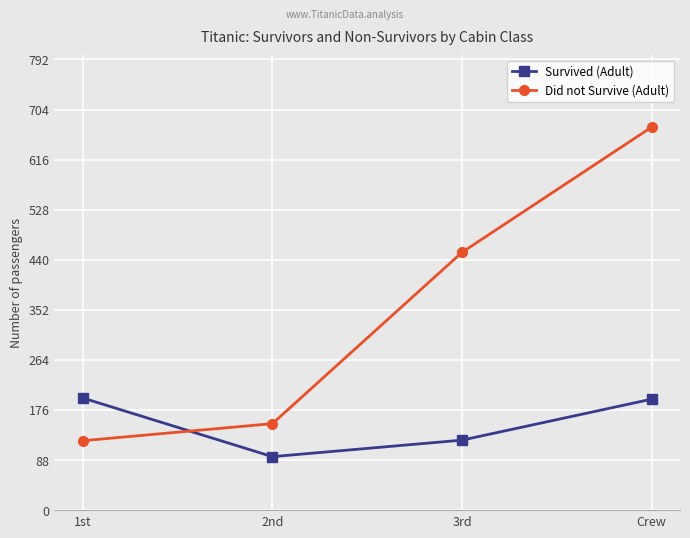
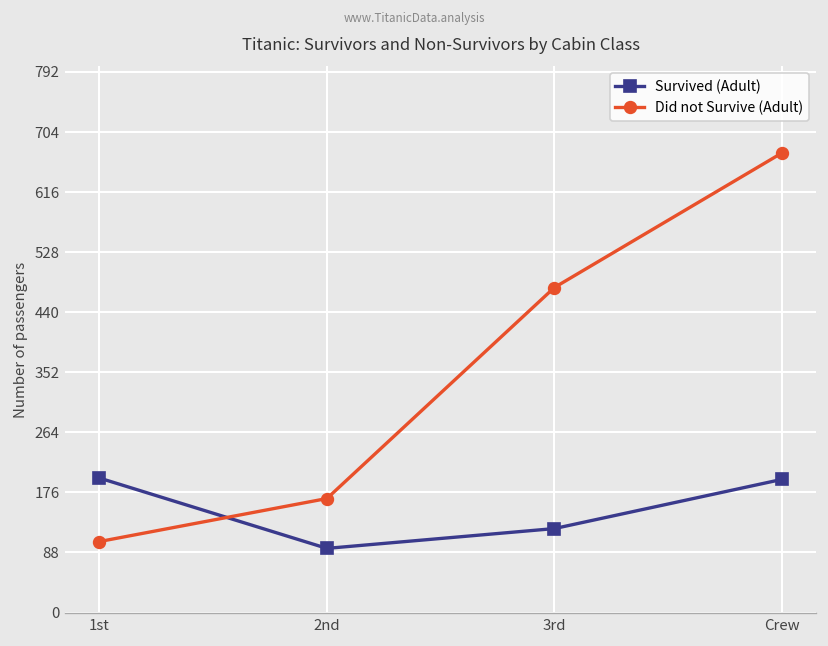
  {
    "Survived (Adult)": {
      "1st": 200,
      "2nd": 90,
      "3rd": 120,
      "Crew": 200
    },
    "Did not Survive (Adult)": {
-     "1st": 120,
-     "2nd": 150,
-     "3rd": 450,
+     "1st": 100,
+     "2nd": 170,
+     "3rd": 480,
      "Crew": 670
    }
  }
